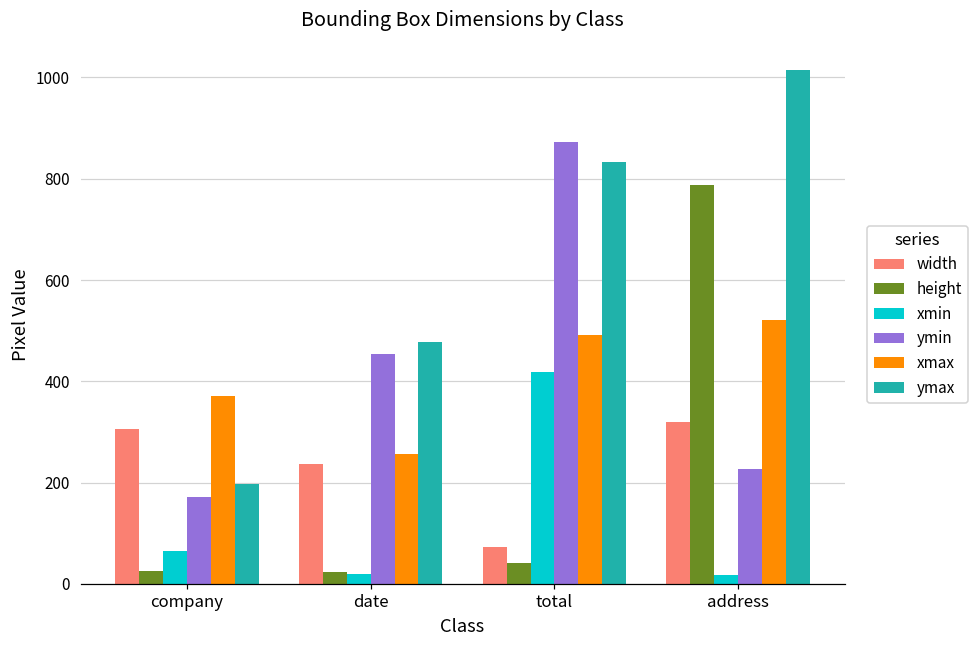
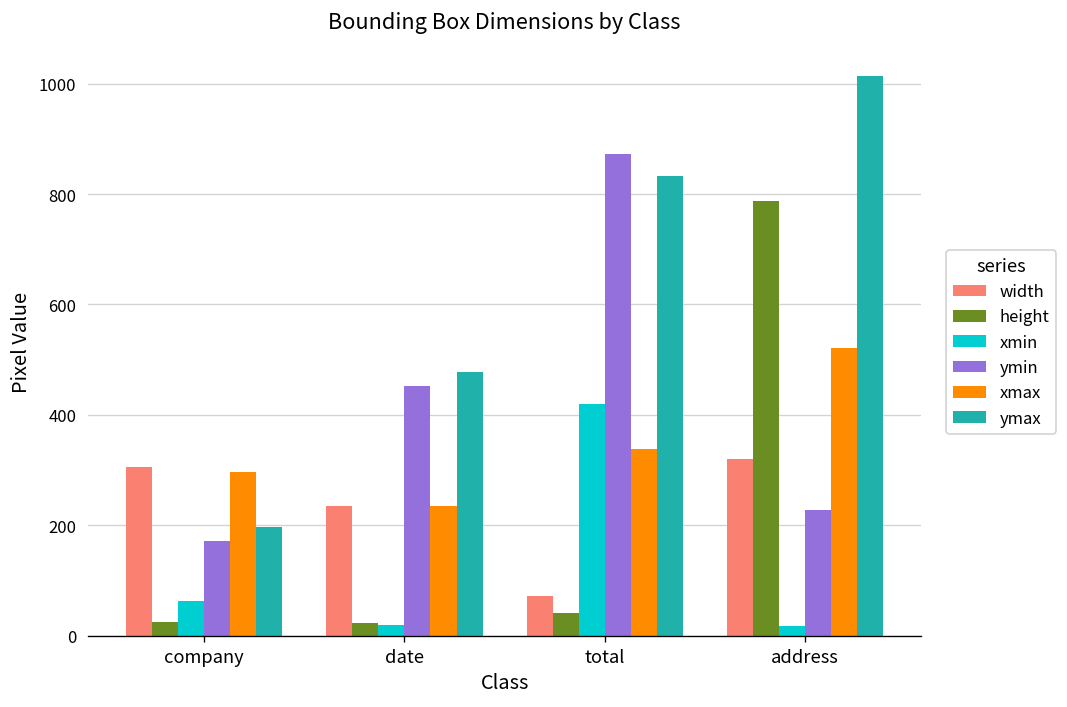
  {
    "width": {
      "company": 310,
      "date": 240,
      "total": 70,
      "address": 320
    },
    "height": {
      "company": 30,
      "date": 20,
      "total": 40,
      "address": 790
    },
    "ymin": {
      "company": 170,
      "date": 450,
      "total": 870,
      "address": 230
    },
    "xmax": {
-     "company": 370,
-     "date": 260,
-     "total": 490,
+     "company": 300,
+     "date": 240,
+     "total": 340,
      "address": 520
    }
  }
